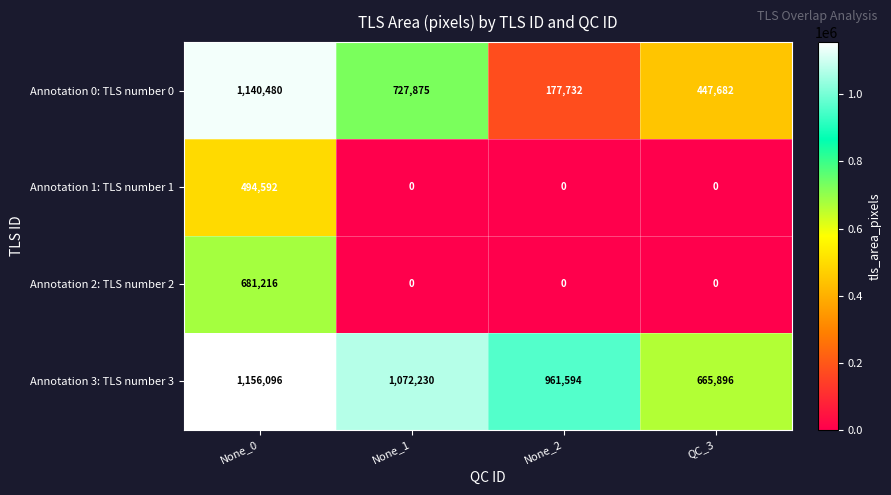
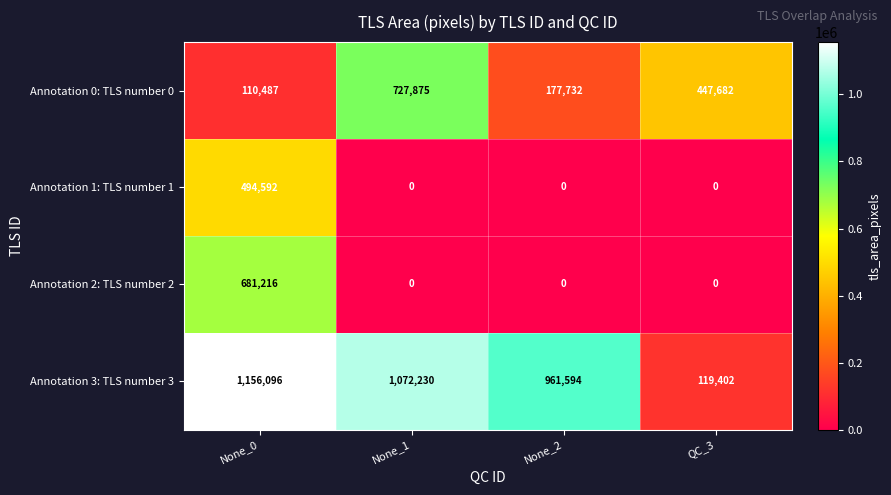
  {
    "Annotation 0: TLS number 0": {
-     "None_0": "1,140,480",
+     "None_0": "110,487",
      "None_1": "727,875",
      "None_2": "177,732",
      "QC_3": "447,682"
    },
    "Annotation 1: TLS number 1": {
      "None_0": "494,592",
      "None_1": "0",
      "None_2": "0",
      "QC_3": "0"
    },
    "Annotation 2: TLS number 2": {
      "None_0": "681,216",
      "None_1": "0",
      "None_2": "0",
      "QC_3": "0"
    },
    "Annotation 3: TLS number 3": {
      "None_0": "1,156,096",
      "None_1": "1,072,230",
      "None_2": "961,594",
-     "QC_3": "665,896"
+     "QC_3": "119,402"
    }
  }
